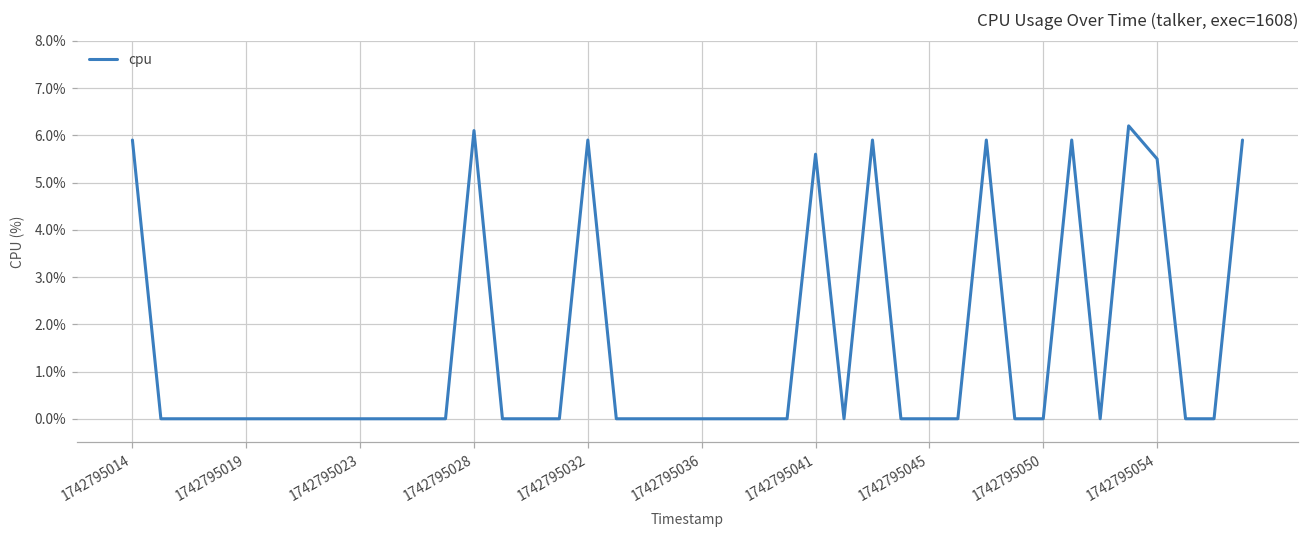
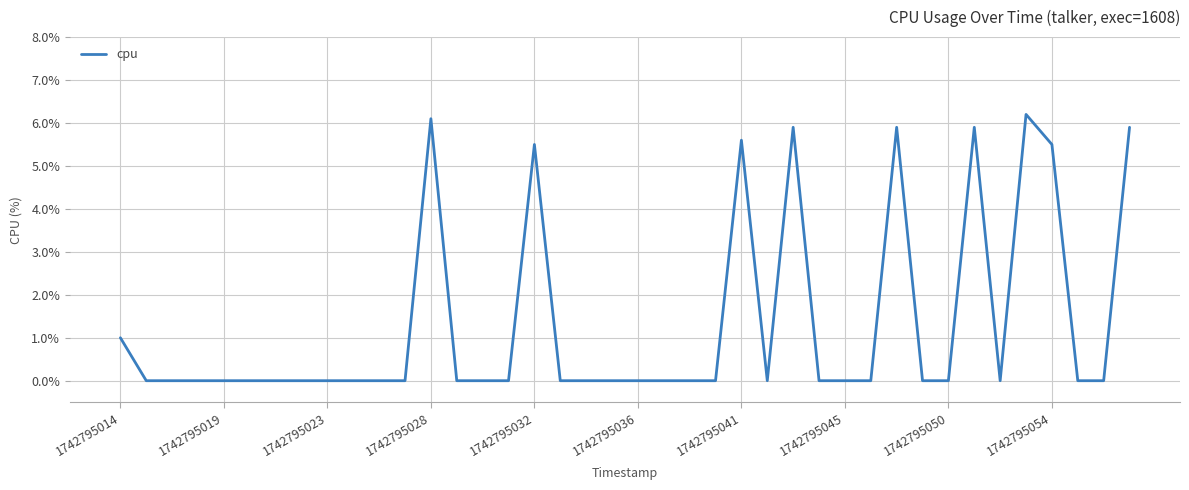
  {
-   "1742795014": "5.9%",
+   "1742795014": "1.0%",
    "1742795019": "0.0%",
    "1742795023": "0.0%",
    "1742795028": "6.1%",
-   "1742795032": "5.9%",
+   "1742795032": "5.5%",
    "1742795036": "0.0%",
    "1742795041": "5.6%",
    "1742795045": "0.0%",
    "1742795050": "0.0%",
    "1742795054": "5.5%"
  }
